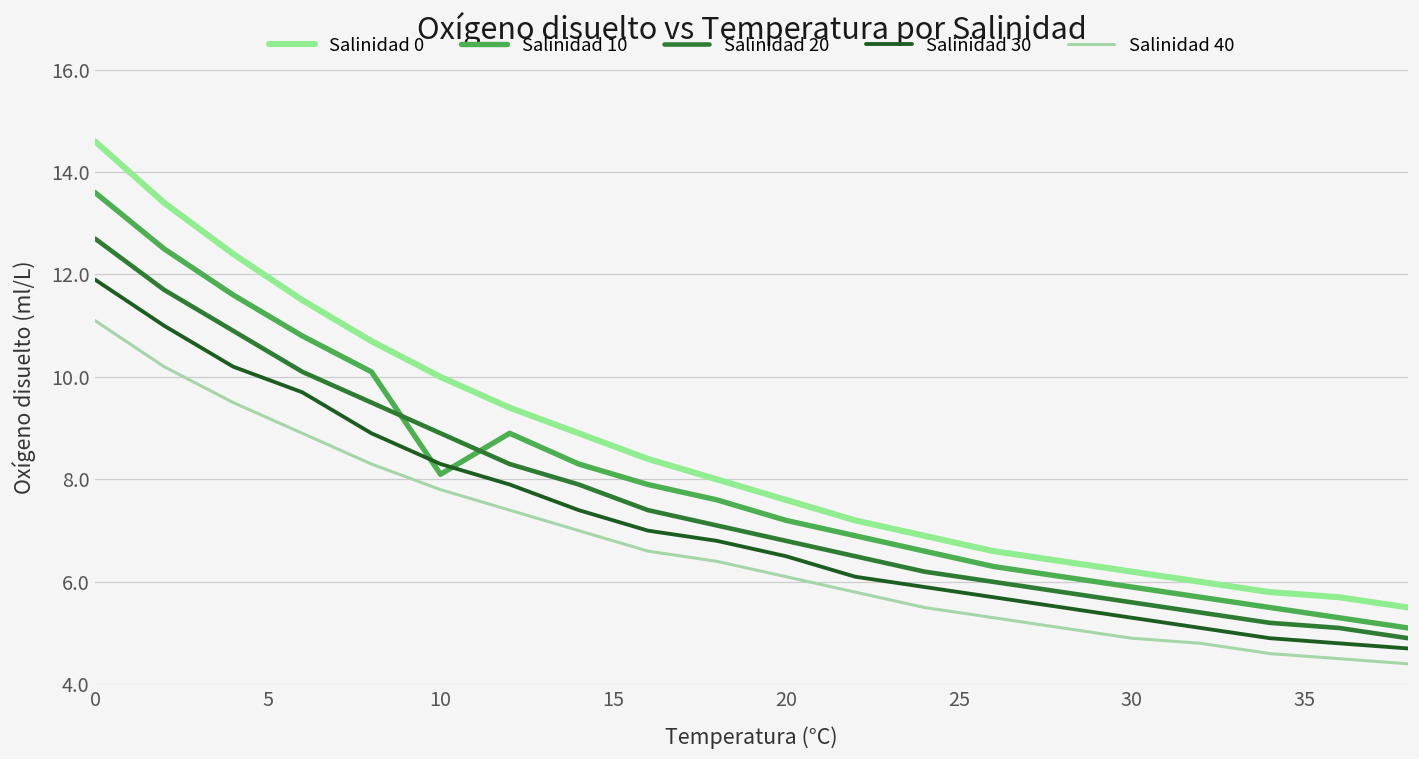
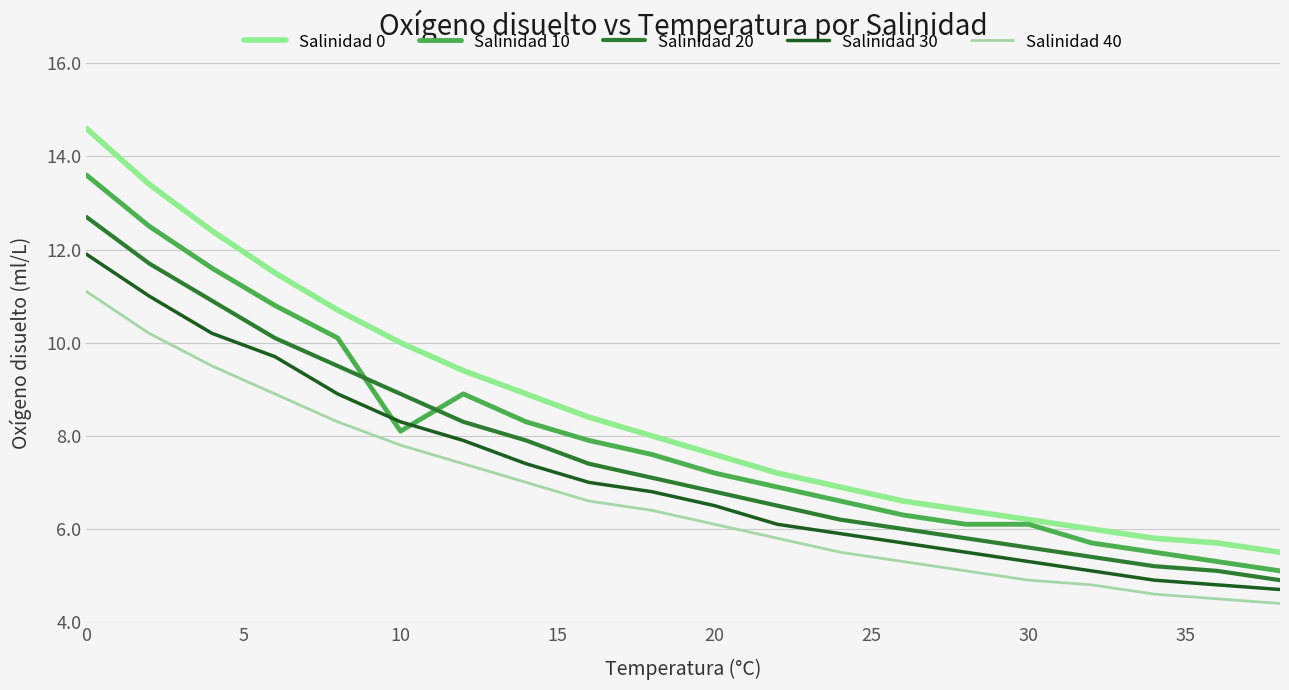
  {
    "Salinidad 10": {
      "0": 13.6,
      "10": 8.1,
      "20": 7.2,
-     "30": 5.9
+     "30": 6.1
    }
  }
